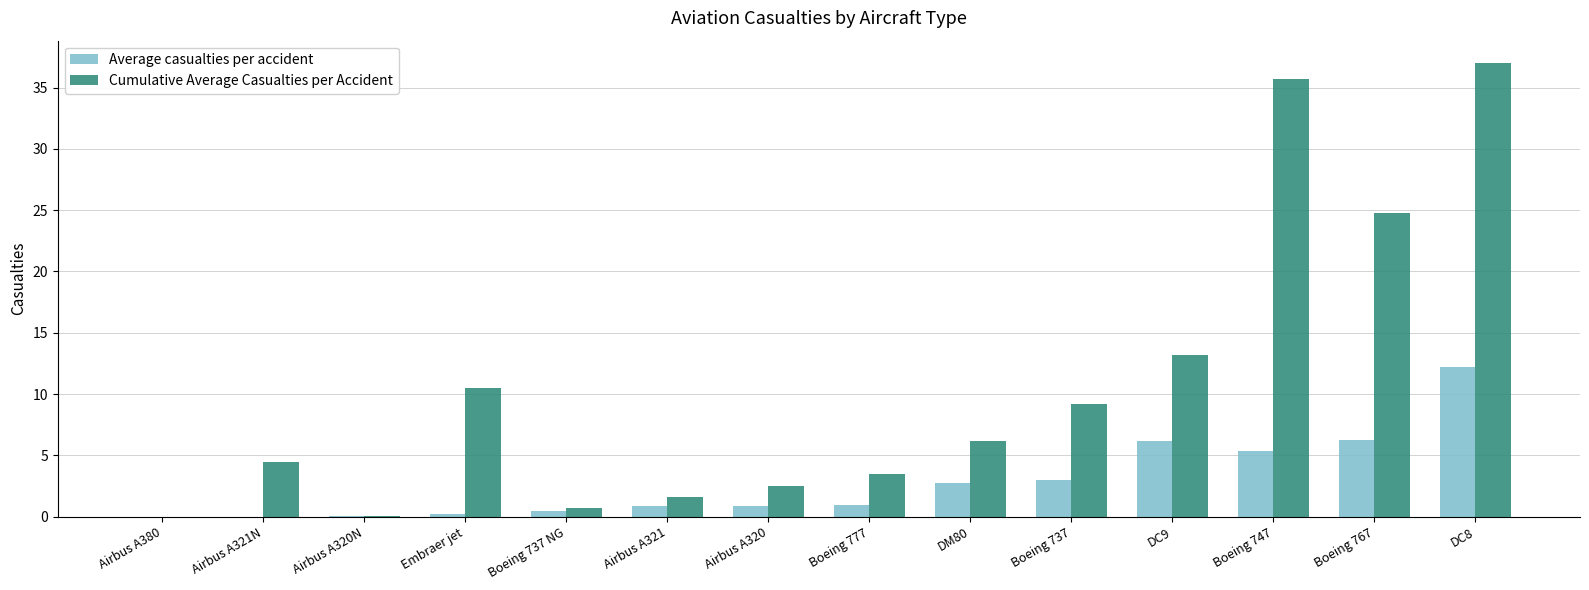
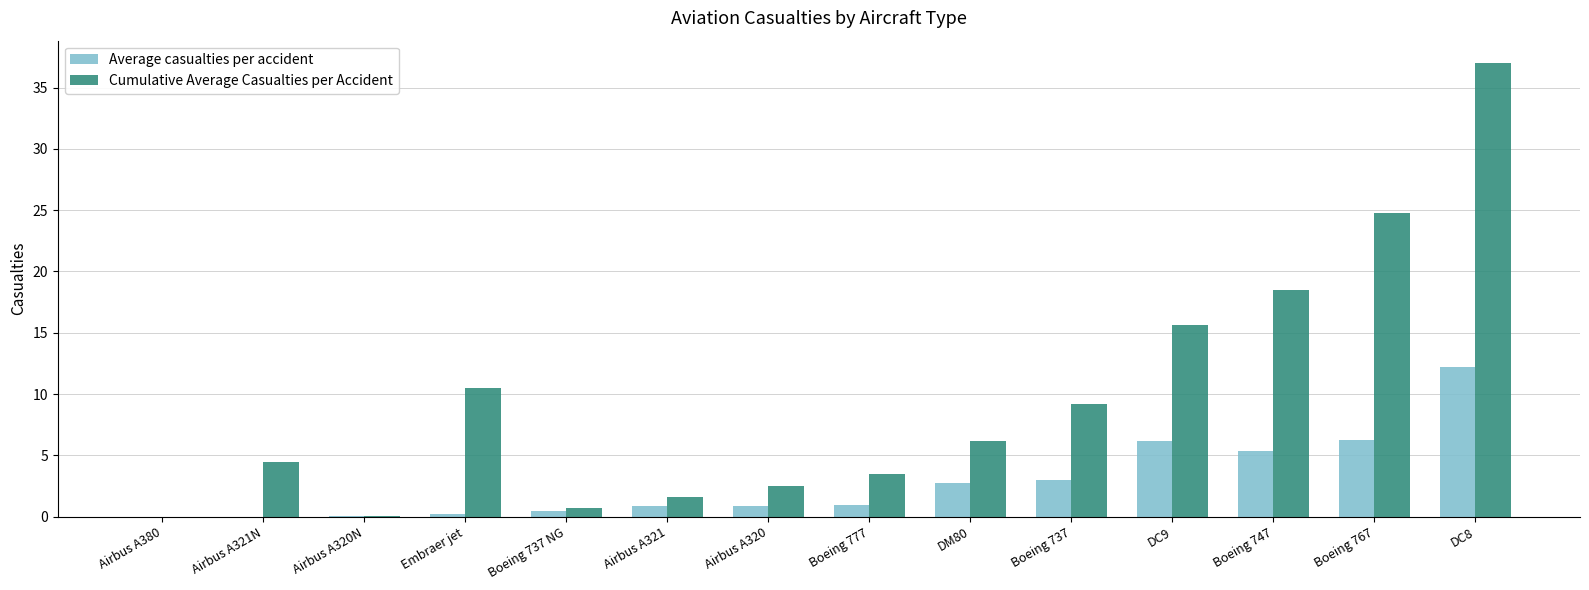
  {
    "Average casualties per accident": {
      "Airbus A380": 0.0,
      "Airbus A321N": 0.0,
      "Embraer jet": 0.2,
      "Boeing 737 NG": 0.5,
      "Airbus A321": 0.9,
      "Airbus A320": 0.9,
      "Boeing 777": 1.0,
      "DM80": 2.7,
      "Boeing 737": 3.0,
      "DC9": 6.2,
      "Boeing 747": 5.3,
      "Boeing 767": 6.2,
      "DC8": 12.2
    },
    "Cumulative Average Casualties per Accident": {
      "Airbus A380": 0.0,
      "Airbus A321N": 4.5,
      "Embraer jet": 10.5,
      "Boeing 737 NG": 0.7,
      "Airbus A321": 1.6,
      "Airbus A320": 2.5,
      "Boeing 777": 3.5,
      "DM80": 6.2,
      "Boeing 737": 9.2,
-     "DC9": 13.2,
-     "Boeing 747": 35.7,
+     "DC9": 15.6,
+     "Boeing 747": 18.5,
      "Boeing 767": 24.7,
      "DC8": 37.0
    }
  }
